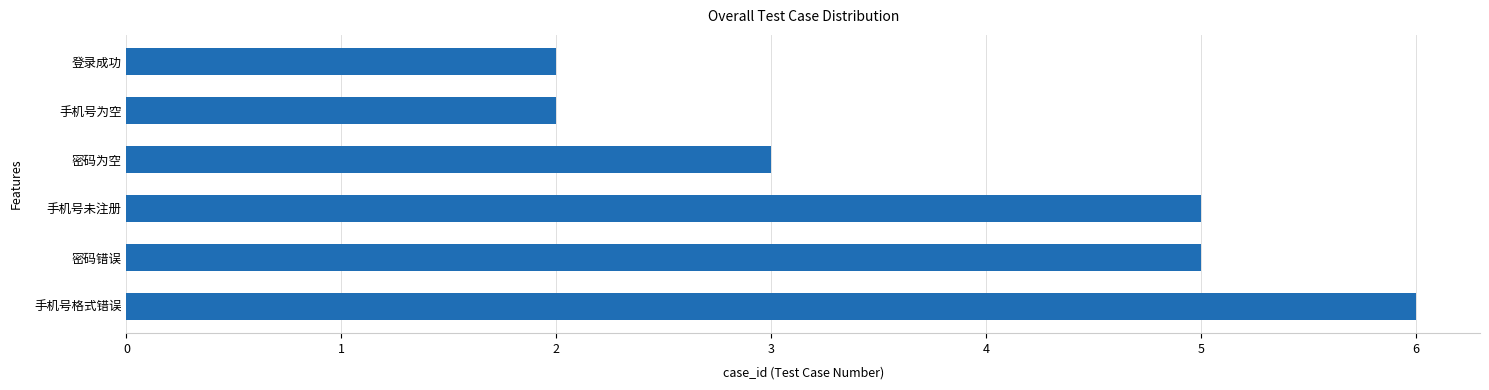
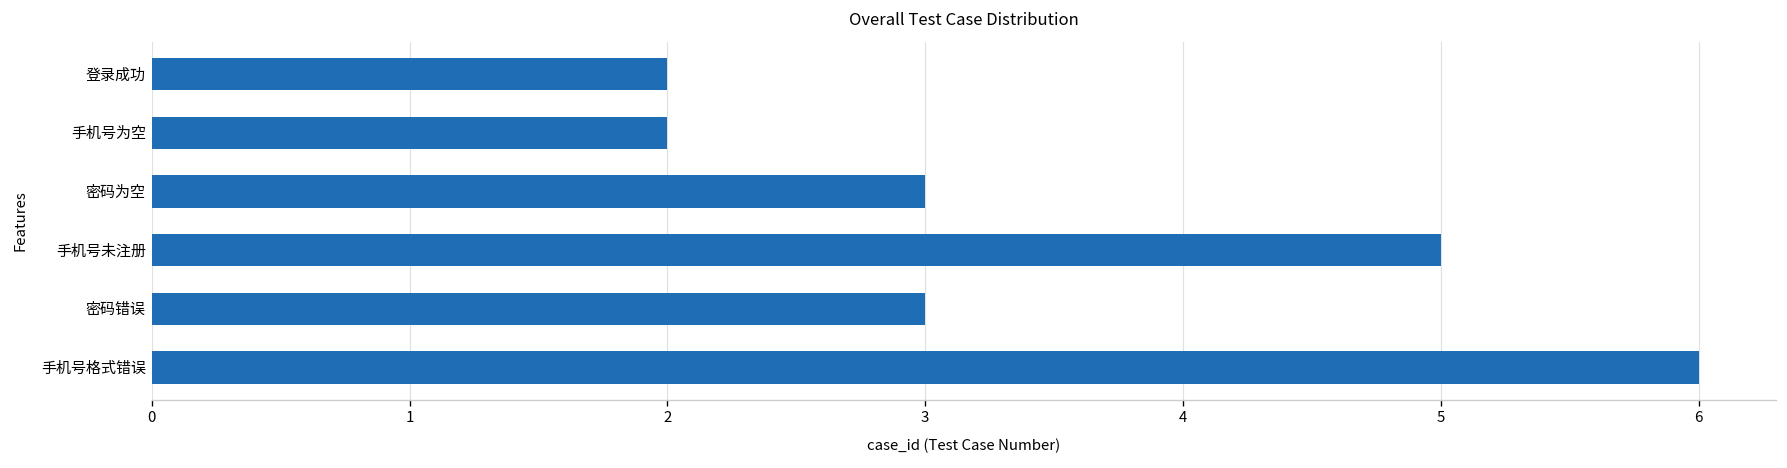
  {
    "登录成功": 2,
    "手机号为空": 2,
    "密码为空": 3,
    "手机号未注册": 5,
-   "密码错误": 5,
+   "密码错误": 3,
    "手机号格式错误": 6
  }
